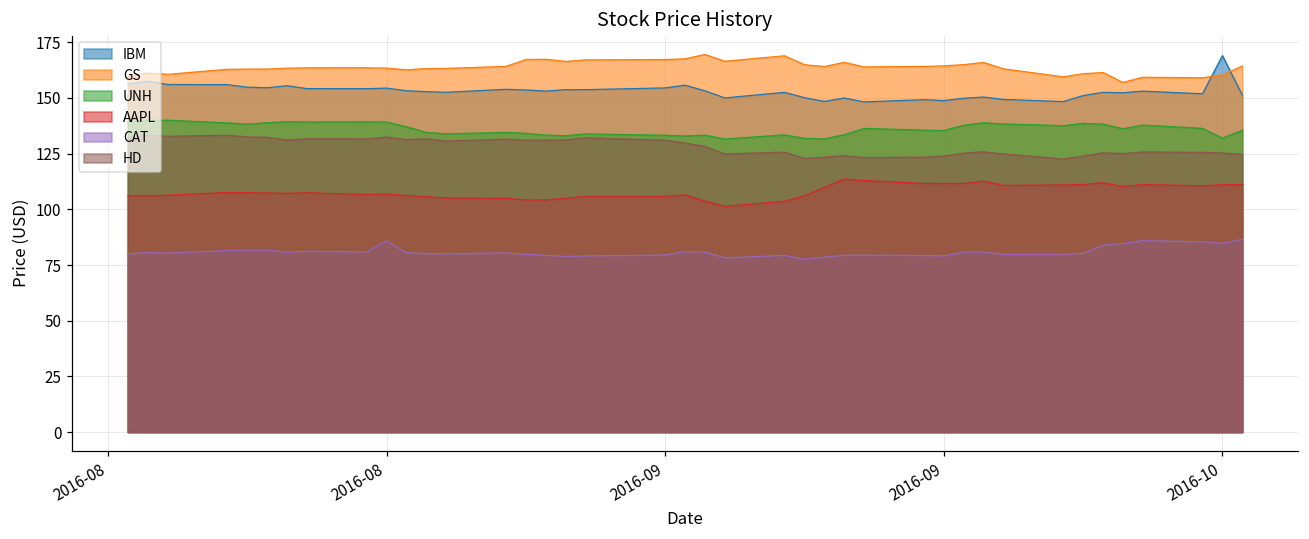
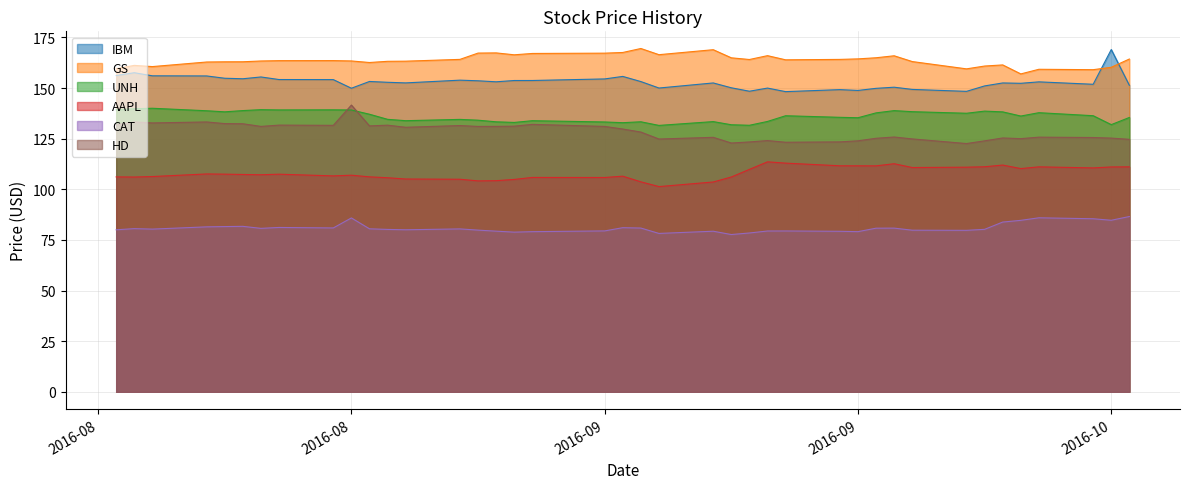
  {
    "IBM": {
-     "2016-08": 154,
+     "2016-08": 150,
      "2016-10": 169
    },
    "GS": {
      "2016-08": 163,
      "2016-10": 160
    },
    "UNH": {
      "2016-08": 139,
      "2016-10": 132
    },
    "AAPL": {
      "2016-08": 107,
      "2016-10": 111
    },
    "CAT": {
      "2016-08": 86,
      "2016-10": 85
    },
    "HD": {
-     "2016-08": 132,
+     "2016-08": 142,
      "2016-10": 125
    }
  }
